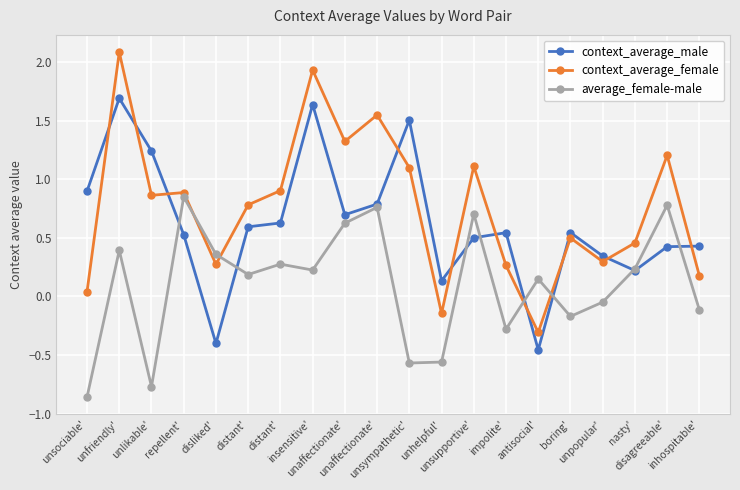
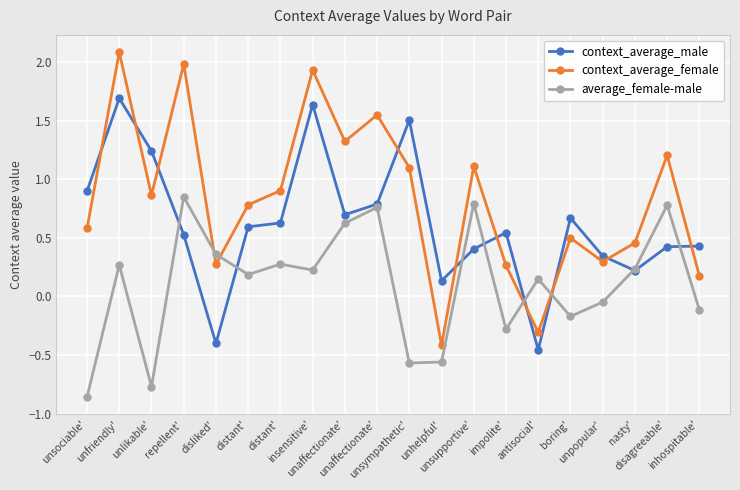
  {
    "context_average_male": {
      "unsociable'": 0.90,
      "unfriendly'": 1.69,
      "unlikable'": 1.24,
      "repellent'": 0.53,
      "disliked'": -0.40,
      "insensitive'": 1.64,
      "unsympathetic'": 1.51,
      "unhelpful'": 0.13,
-     "unsupportive'": 0.50,
+     "unsupportive'": 0.41,
      "impolite'": 0.55,
      "antisocial'": -0.46,
-     "boring'": 0.55,
+     "boring'": 0.67,
      "unpopular'": 0.35,
      "disagreeable'": 0.43,
      "inhospitable'": 0.43
    },
    "context_average_female": {
-     "unsociable'": 0.04,
+     "unsociable'": 0.58,
      "unfriendly'": 2.09,
      "unlikable'": 0.86,
-     "repellent'": 0.89,
+     "repellent'": 1.99,
      "disliked'": 0.27,
      "insensitive'": 1.93,
      "unsympathetic'": 1.10,
-     "unhelpful'": -0.15,
+     "unhelpful'": -0.42,
      "unsupportive'": 1.11,
      "impolite'": 0.27,
      "antisocial'": -0.31,
      "boring'": 0.50,
      "unpopular'": 0.30,
      "nasty'": 0.46,
      "disagreeable'": 1.21,
      "inhospitable'": 0.18
    },
    "average_female-male": {
      "unsociable'": -0.86,
-     "unfriendly'": 0.39,
+     "unfriendly'": 0.27,
      "unlikable'": -0.77,
      "repellent'": 0.85,
      "disliked'": 0.36,
      "insensitive'": 0.23,
      "unsympathetic'": -0.57,
      "unhelpful'": -0.56,
-     "unsupportive'": 0.71,
+     "unsupportive'": 0.79,
      "impolite'": -0.28,
      "antisocial'": 0.15,
      "boring'": -0.17,
      "unpopular'": -0.05,
      "disagreeable'": 0.78,
      "inhospitable'": -0.11
    }
  }
